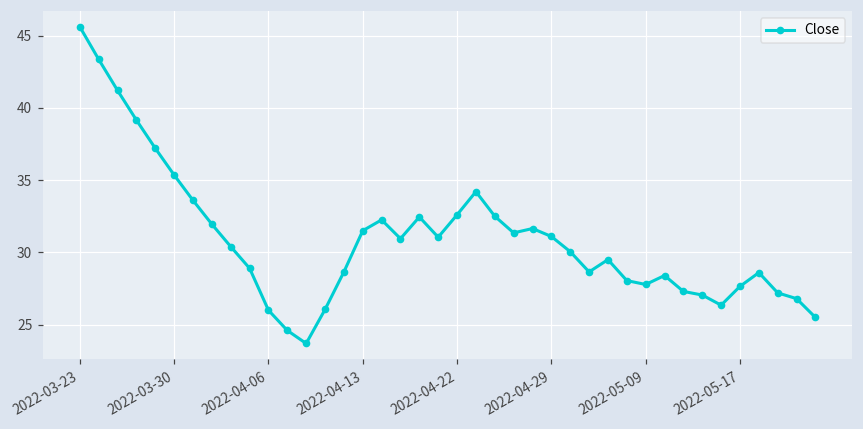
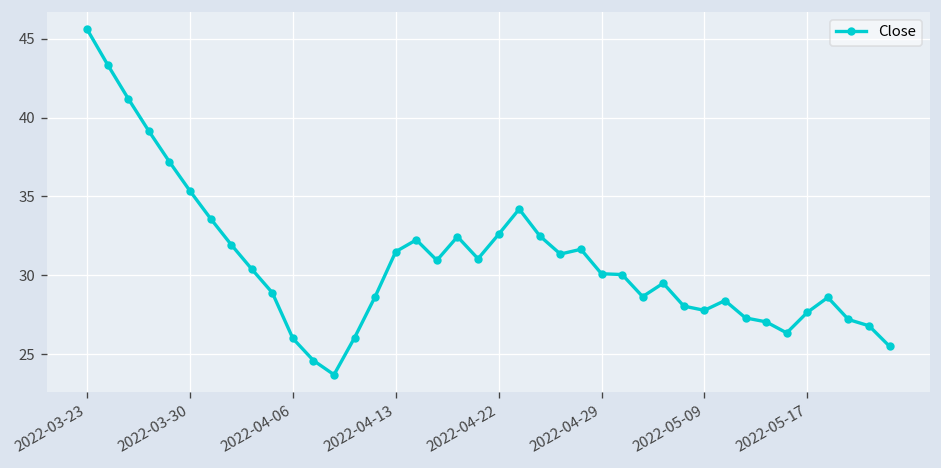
  {
    "2022-03-23": 45.6,
    "2022-03-30": 35.4,
    "2022-04-06": 26.0,
    "2022-04-13": 31.5,
    "2022-04-22": 32.6,
-   "2022-04-29": 31.1,
+   "2022-04-29": 30.1,
    "2022-05-09": 27.8,
    "2022-05-17": 27.7
  }
